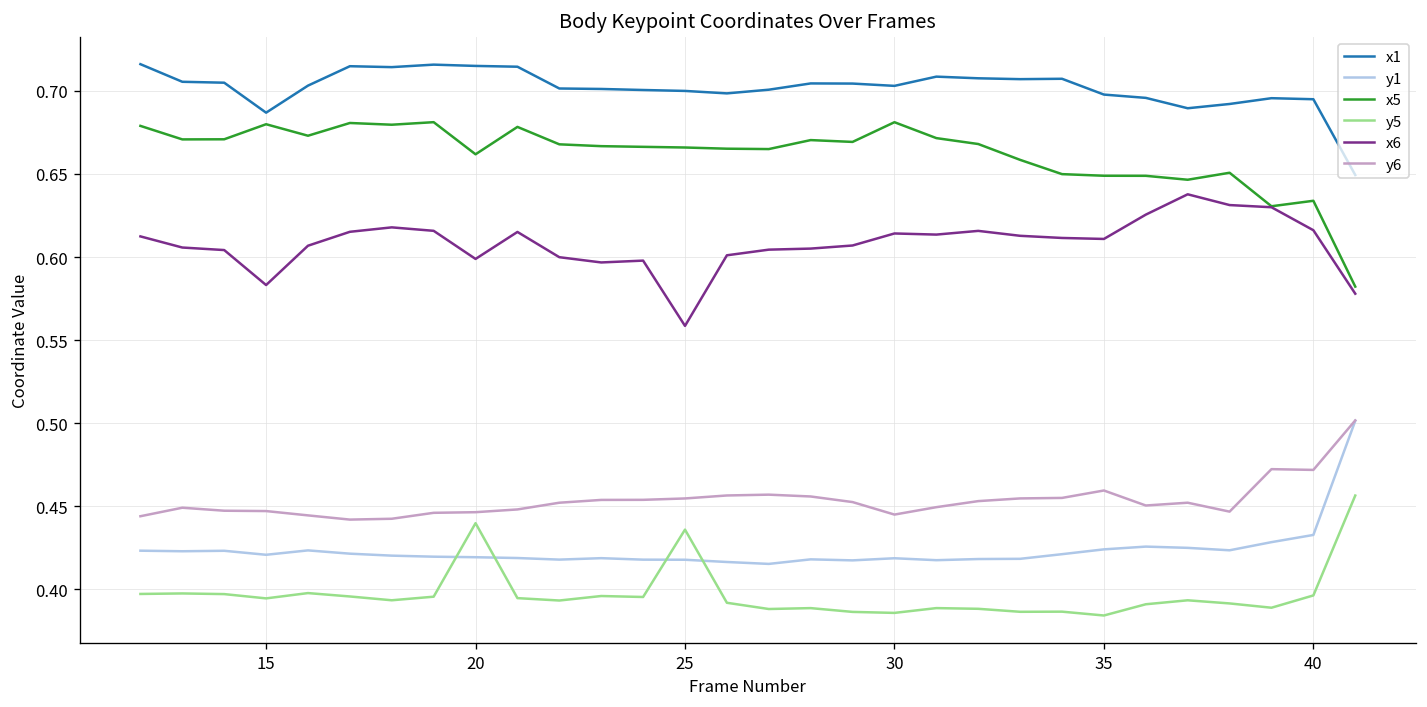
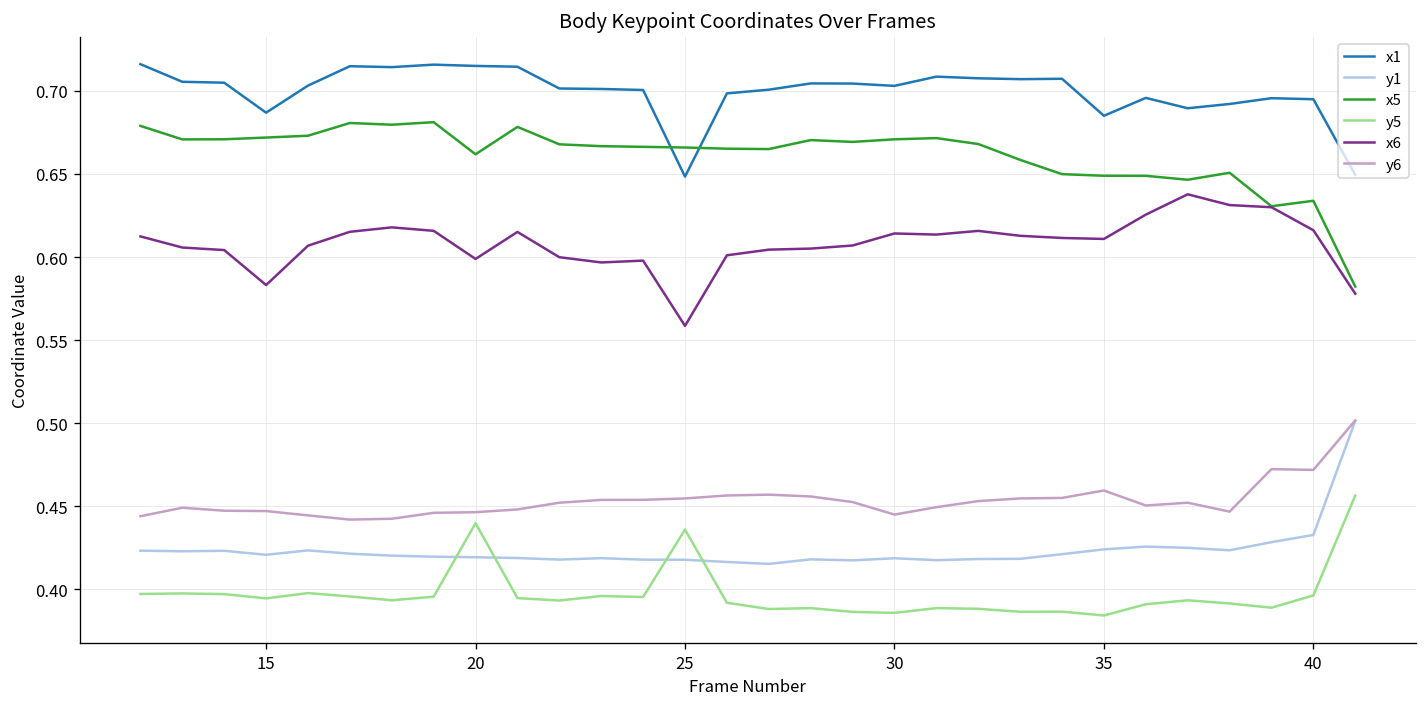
  {
    "x1": {
      "15": 0.687,
      "20": 0.715,
-     "25": 0.700,
+     "25": 0.648,
      "30": 0.703,
-     "35": 0.698,
+     "35": 0.685,
      "40": 0.695
    },
    "x5": {
-     "15": 0.680,
+     "15": 0.672,
      "20": 0.662,
      "25": 0.666,
-     "30": 0.681,
+     "30": 0.671,
      "35": 0.649,
      "40": 0.634
    },
    "y5": {
      "15": 0.395,
      "20": 0.440,
      "25": 0.436,
      "30": 0.386,
      "35": 0.384,
      "40": 0.396
    },
    "x6": {
      "15": 0.583,
      "20": 0.599,
      "25": 0.559,
      "30": 0.614,
      "35": 0.611,
      "40": 0.616
    }
  }
